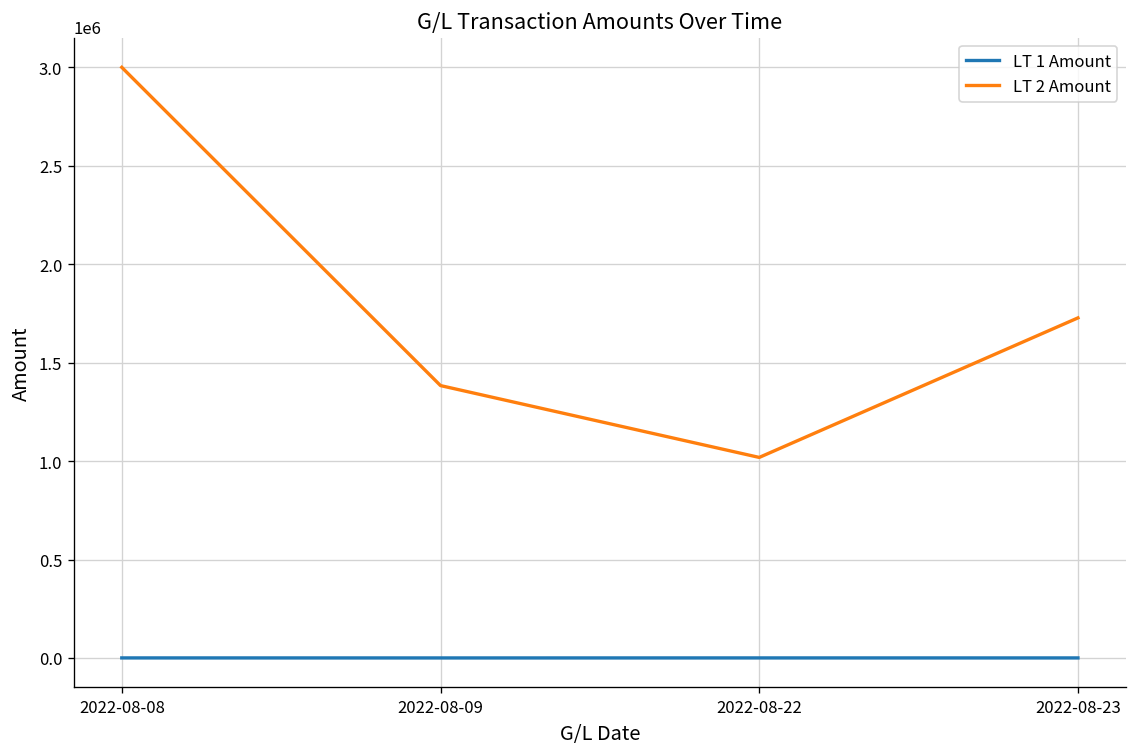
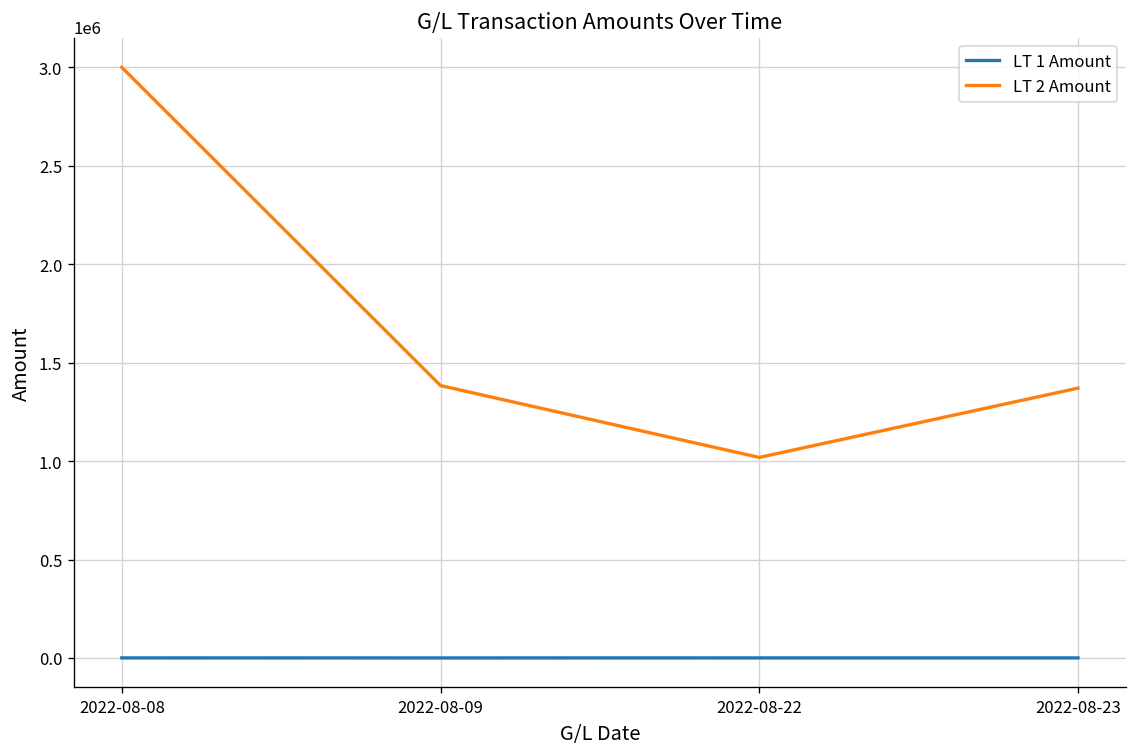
  {
    "LT 1 Amount": {
      "2022-08-08": 0,
      "2022-08-09": 0,
      "2022-08-22": 0,
      "2022-08-23": 0
    },
    "LT 2 Amount": {
      "2022-08-08": 3000000,
      "2022-08-09": 1380000,
      "2022-08-22": 1020000,
-     "2022-08-23": 1730000
+     "2022-08-23": 1370000
    }
  }
